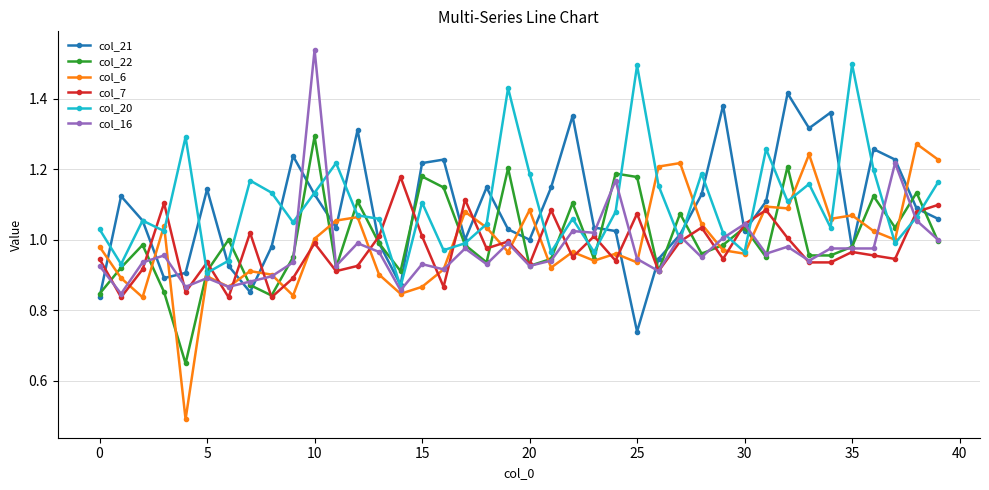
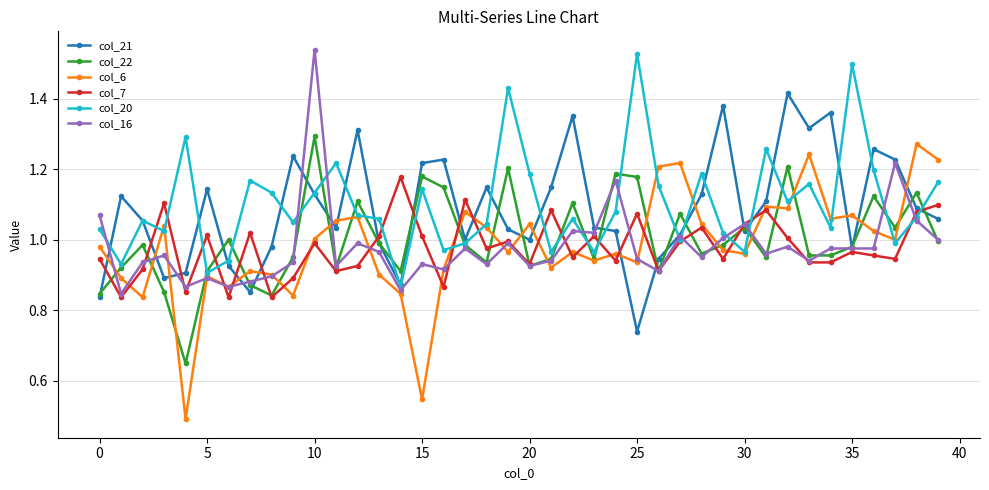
  {
    "col_21": {
      "0": 0.84,
      "5": 1.14,
      "15": 1.22,
      "20": 1.00,
      "25": 0.74,
      "30": 1.02
    },
    "col_22": {
      "0": 0.85,
      "10": 1.29,
      "15": 1.18,
      "25": 1.18,
      "30": 1.03
    },
    "col_6": {
      "0": 0.98,
      "10": 1.00,
-     "15": 0.87,
-     "20": 1.08,
+     "15": 0.55,
+     "20": 1.04,
      "25": 0.94,
      "35": 1.07
    },
    "col_7": {
      "0": 0.95,
-     "5": 0.94,
+     "5": 1.01,
      "10": 0.99,
      "15": 1.01,
      "25": 1.07,
      "35": 0.97
    },
    "col_20": {
      "0": 1.03,
-     "15": 1.11,
+     "15": 1.14,
      "20": 1.19,
-     "25": 1.50,
+     "25": 1.53,
      "35": 1.50
    },
    "col_16": {
-     "0": 0.93,
+     "0": 1.07,
      "10": 1.54,
      "15": 0.93,
      "25": 0.95
    }
  }
